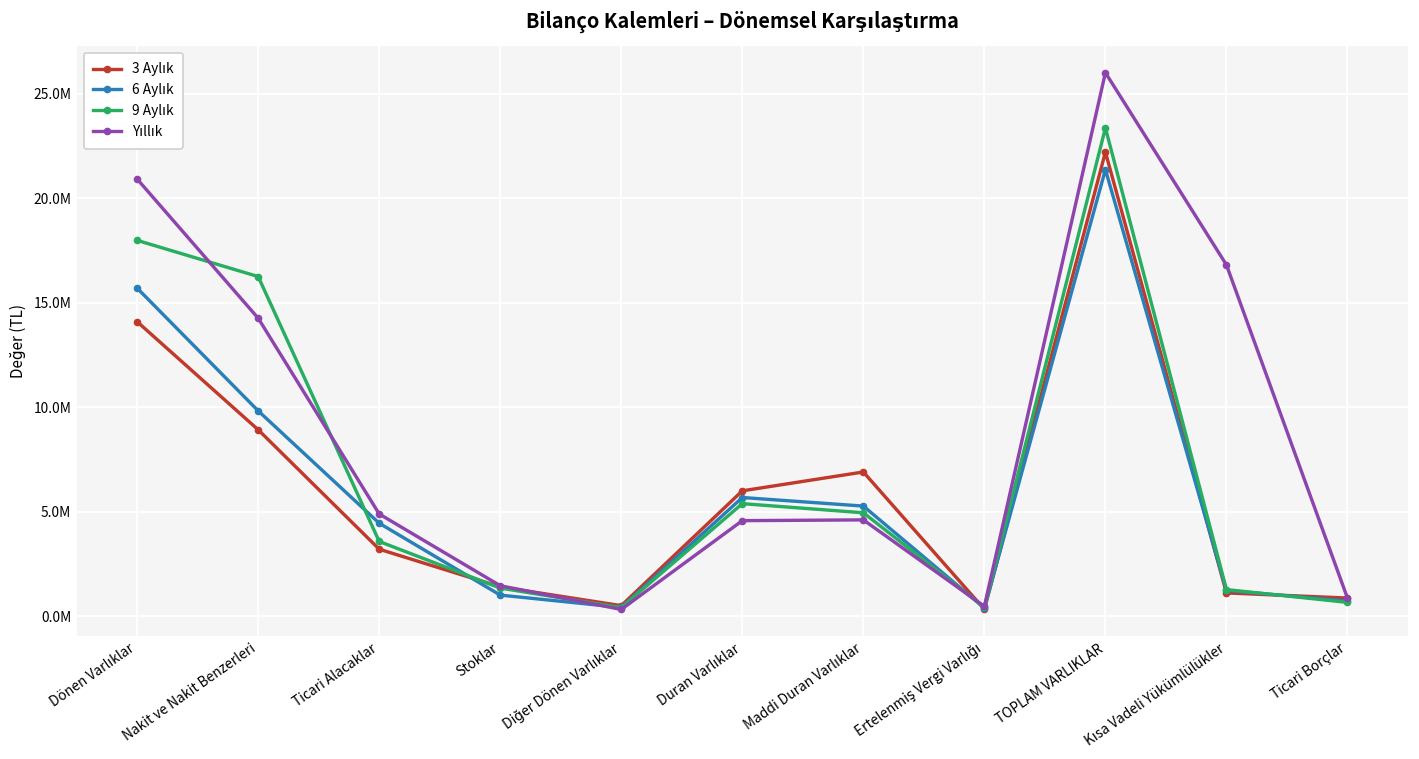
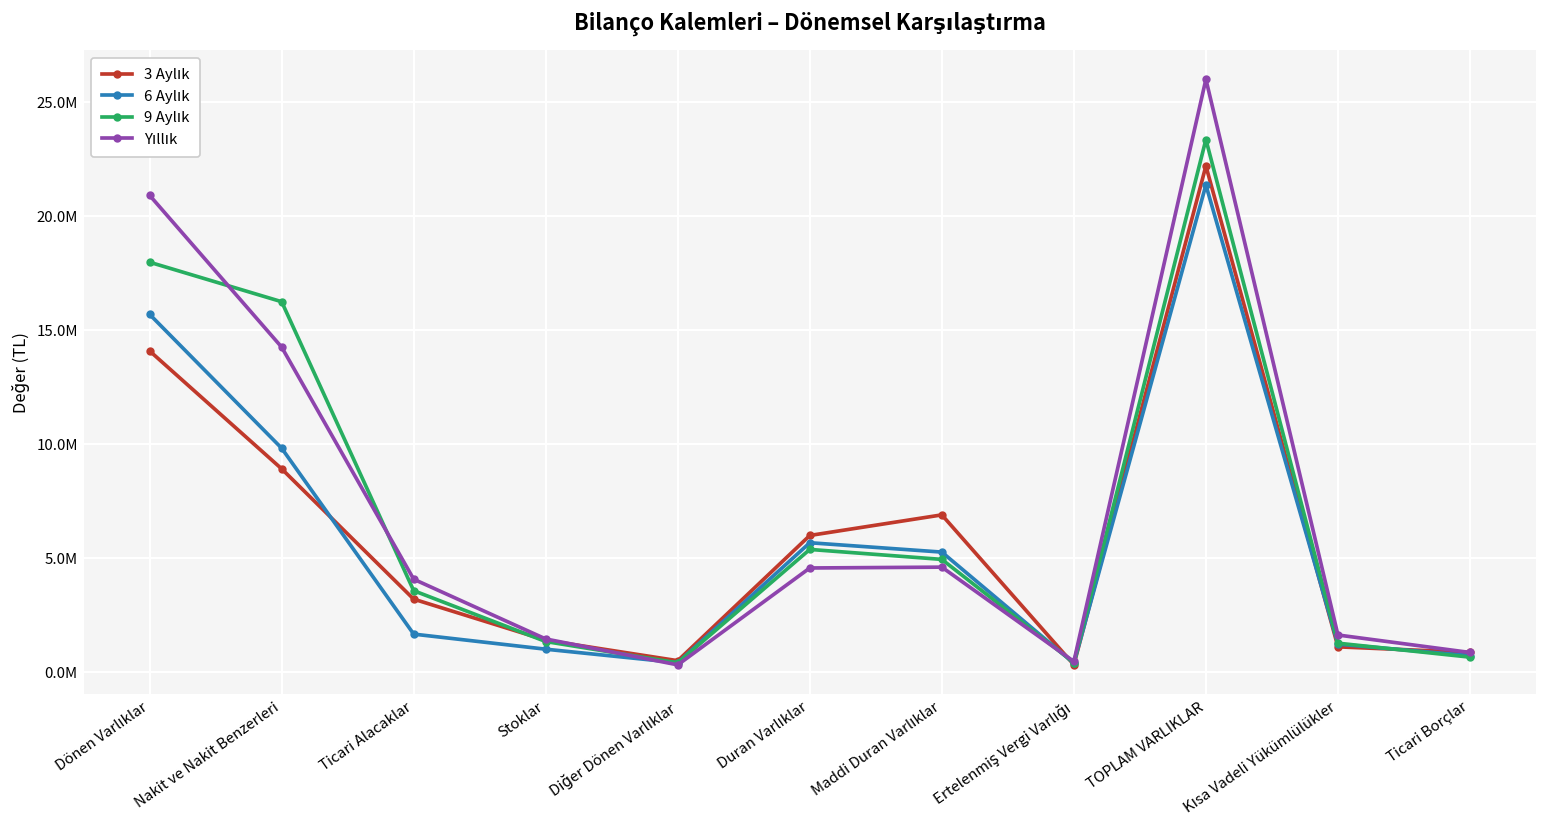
  {
    "3 Aylık": {
      "Dönen Varlıklar": 14100000,
      "Nakit ve Nakit Benzerleri": 8900000,
      "Ticari Alacaklar": 3200000,
      "Duran Varlıklar": 6000000,
      "Maddi Duran Varlıklar": 6900000,
      "TOPLAM VARLIKLAR": 22200000
    },
    "6 Aylık": {
      "Dönen Varlıklar": 15700000,
      "Nakit ve Nakit Benzerleri": 9800000,
-     "Ticari Alacaklar": 4400000,
+     "Ticari Alacaklar": 1700000,
      "Stoklar": 1000000,
      "Duran Varlıklar": 5700000,
      "Maddi Duran Varlıklar": 5300000,
      "TOPLAM VARLIKLAR": 21400000
    },
    "9 Aylık": {
      "Dönen Varlıklar": 18000000,
      "Nakit ve Nakit Benzerleri": 16200000,
      "Ticari Alacaklar": 3600000,
      "Duran Varlıklar": 5400000,
      "Maddi Duran Varlıklar": 4900000,
      "TOPLAM VARLIKLAR": 23400000
    },
    "Yıllık": {
      "Dönen Varlıklar": 20900000,
      "Nakit ve Nakit Benzerleri": 14300000,
-     "Ticari Alacaklar": 4900000,
+     "Ticari Alacaklar": 4100000,
      "Duran Varlıklar": 4600000,
      "Maddi Duran Varlıklar": 4600000,
      "TOPLAM VARLIKLAR": 26000000,
-     "Kısa Vadeli Yükümlülükler": 16800000
+     "Kısa Vadeli Yükümlülükler": 1600000
    }
  }
